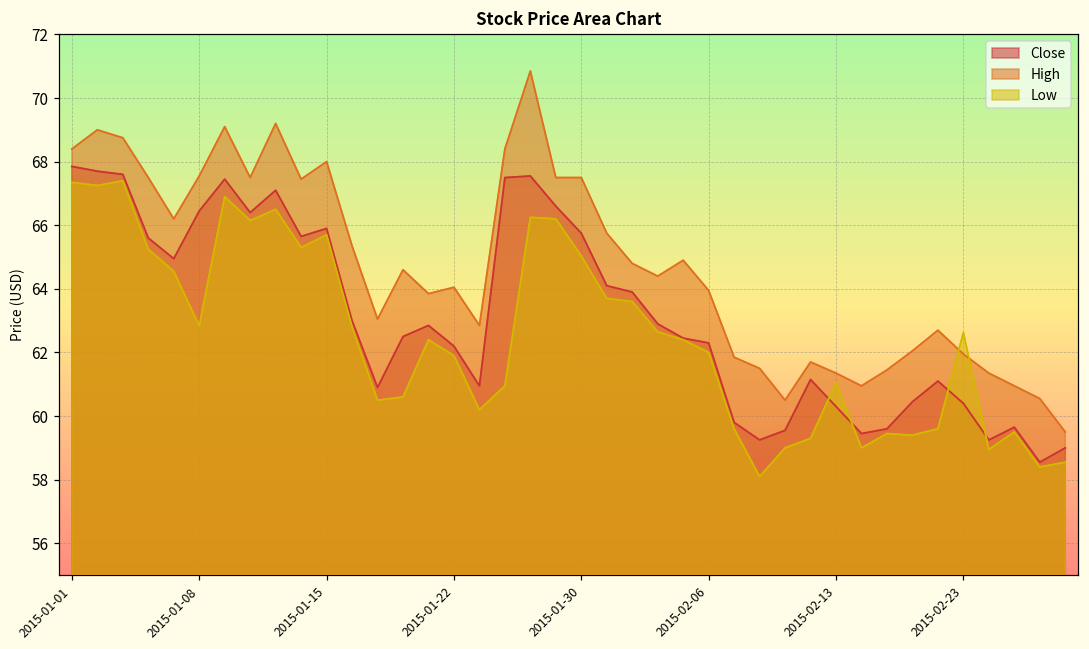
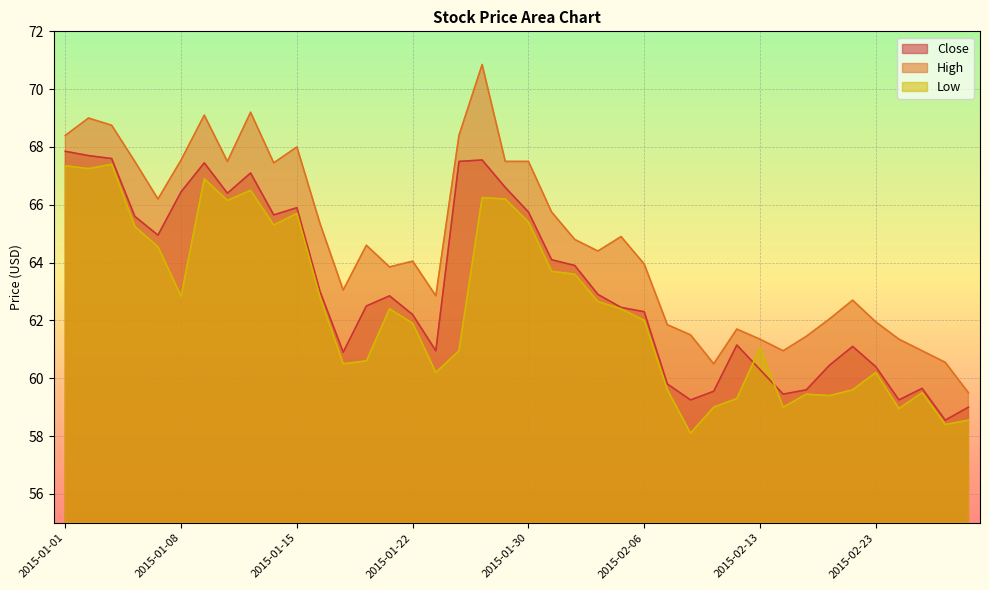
  {
    "Low": {
      "2015-01-01": 67.3,
      "2015-01-08": 62.8,
      "2015-01-15": 65.7,
      "2015-01-22": 61.9,
-     "2015-01-30": 65.0,
+     "2015-01-30": 65.4,
      "2015-02-06": 62.0,
      "2015-02-13": 61.1,
-     "2015-02-23": 62.6
+     "2015-02-23": 60.2
    }
  }
